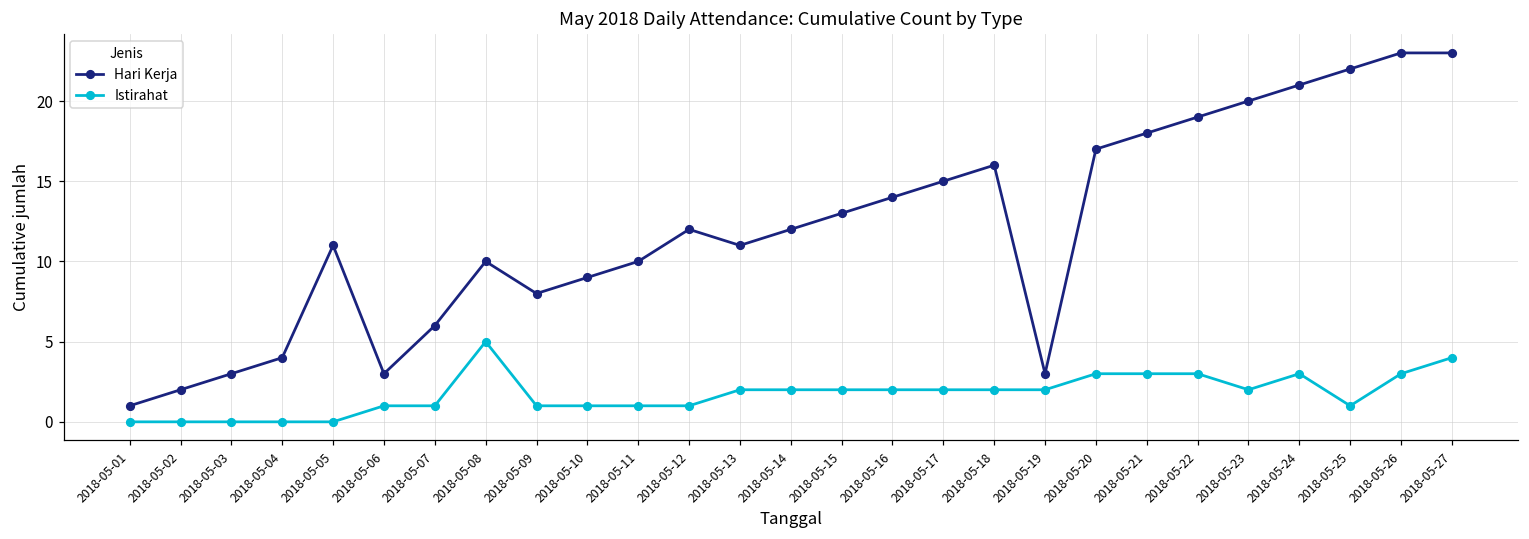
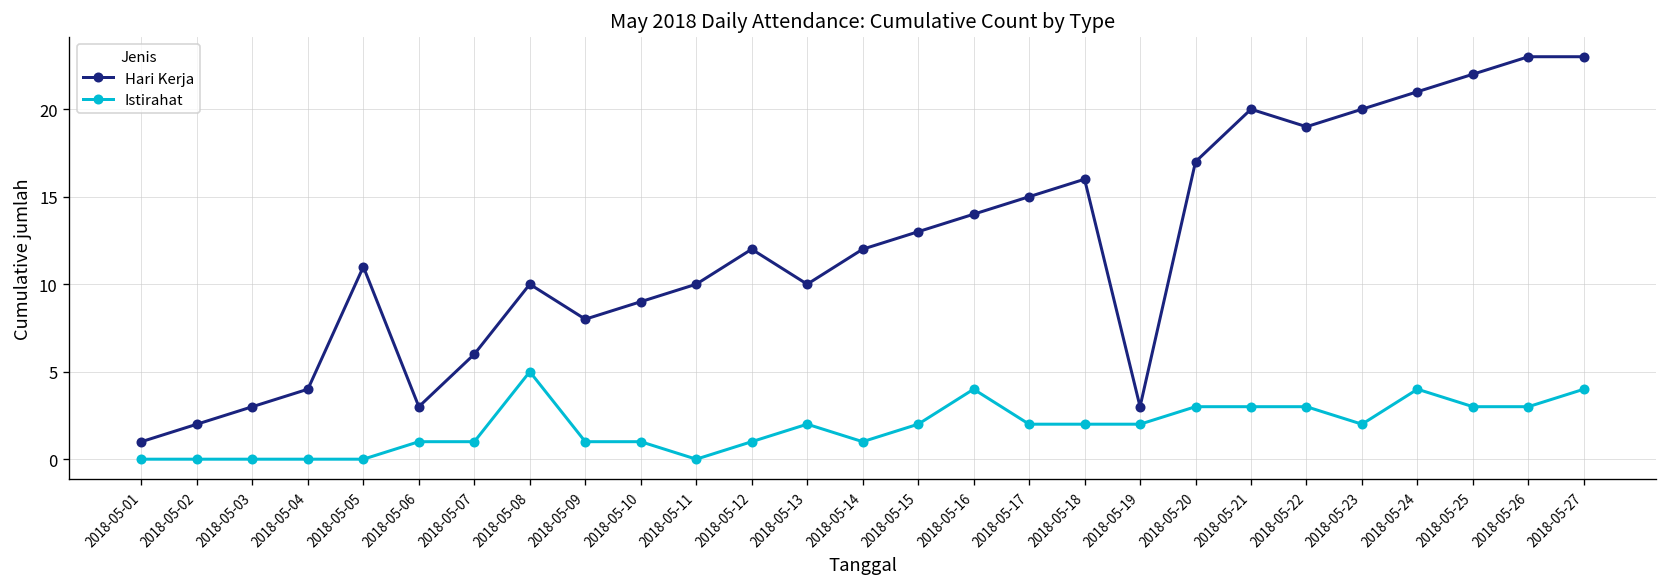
  {
    "Hari Kerja": {
      "2018-05-01": 1,
      "2018-05-02": 2,
      "2018-05-03": 3,
      "2018-05-04": 4,
      "2018-05-05": 11,
      "2018-05-06": 3,
      "2018-05-07": 6,
      "2018-05-08": 10,
      "2018-05-09": 8,
      "2018-05-10": 9,
      "2018-05-11": 10,
      "2018-05-12": 12,
-     "2018-05-13": 11,
+     "2018-05-13": 10,
      "2018-05-14": 12,
      "2018-05-15": 13,
      "2018-05-16": 14,
      "2018-05-17": 15,
      "2018-05-18": 16,
      "2018-05-19": 3,
      "2018-05-20": 17,
-     "2018-05-21": 18,
+     "2018-05-21": 20,
      "2018-05-22": 19,
      "2018-05-23": 20,
      "2018-05-24": 21,
      "2018-05-25": 22,
      "2018-05-26": 23,
      "2018-05-27": 23
    },
    "Istirahat": {
      "2018-05-01": 0,
      "2018-05-02": 0,
      "2018-05-03": 0,
      "2018-05-04": 0,
      "2018-05-05": 0,
      "2018-05-06": 1,
      "2018-05-07": 1,
      "2018-05-08": 5,
      "2018-05-09": 1,
      "2018-05-10": 1,
-     "2018-05-11": 1,
+     "2018-05-11": 0,
      "2018-05-12": 1,
      "2018-05-13": 2,
-     "2018-05-14": 2,
+     "2018-05-14": 1,
      "2018-05-15": 2,
-     "2018-05-16": 2,
+     "2018-05-16": 4,
      "2018-05-17": 2,
      "2018-05-18": 2,
      "2018-05-19": 2,
      "2018-05-20": 3,
      "2018-05-21": 3,
      "2018-05-22": 3,
      "2018-05-23": 2,
-     "2018-05-24": 3,
-     "2018-05-25": 1,
+     "2018-05-24": 4,
+     "2018-05-25": 3,
      "2018-05-26": 3,
      "2018-05-27": 4
    }
  }
